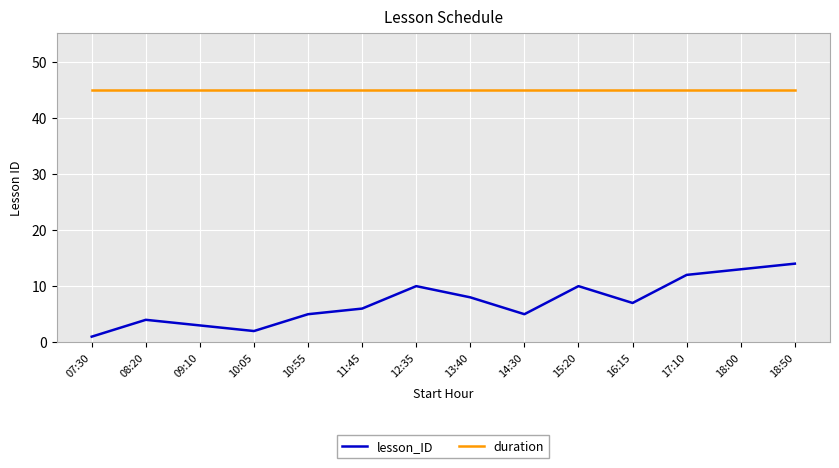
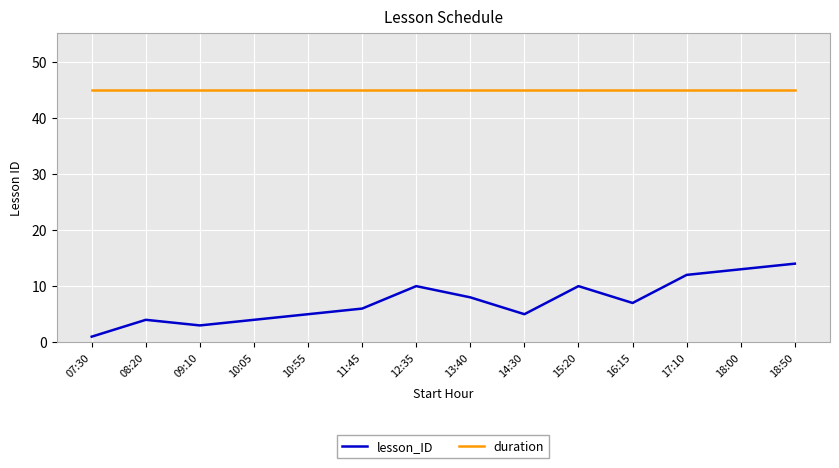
  {
    "lesson_ID": {
      "07:30": 1,
      "08:20": 4,
      "09:10": 3,
-     "10:05": 2,
+     "10:05": 4,
      "10:55": 5,
      "11:45": 6,
      "12:35": 10,
      "13:40": 8,
      "14:30": 5,
      "15:20": 10,
      "16:15": 7,
      "17:10": 12,
      "18:00": 13,
      "18:50": 14
    },
    "duration": {
      "07:30": 45,
      "08:20": 45,
      "09:10": 45,
      "10:05": 45,
      "10:55": 45,
      "11:45": 45,
      "12:35": 45,
      "13:40": 45,
      "14:30": 45,
      "15:20": 45,
      "16:15": 45,
      "17:10": 45,
      "18:00": 45,
      "18:50": 45
    }
  }
